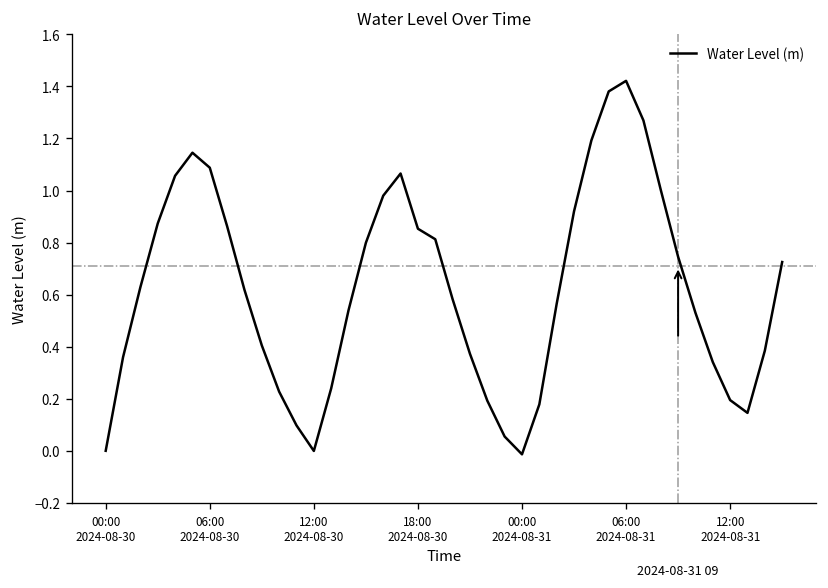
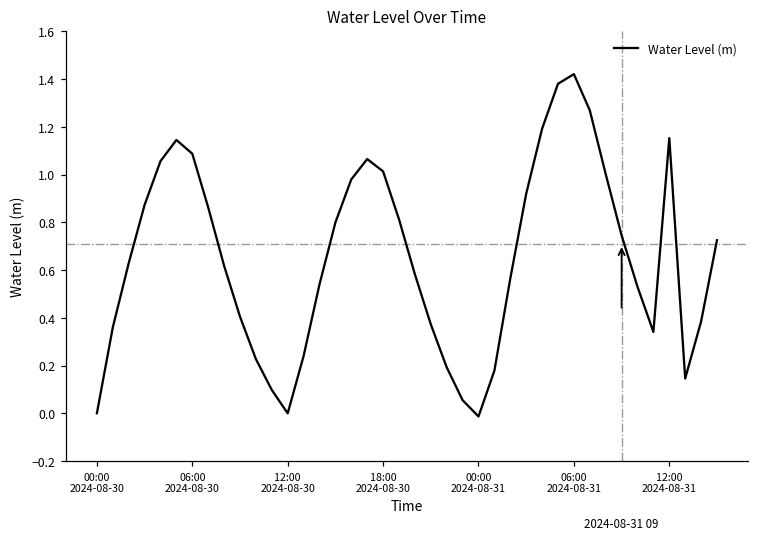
  {
    "00:00 2024-08-30": 0.00,
    "06:00 2024-08-30": 1.09,
    "12:00 2024-08-30": 0.00,
-   "18:00 2024-08-30": 0.85,
+   "18:00 2024-08-30": 1.01,
    "00:00 2024-08-31": -0.01,
    "06:00 2024-08-31": 1.42,
-   "12:00 2024-08-31": 0.20
+   "12:00 2024-08-31": 1.15
  }
